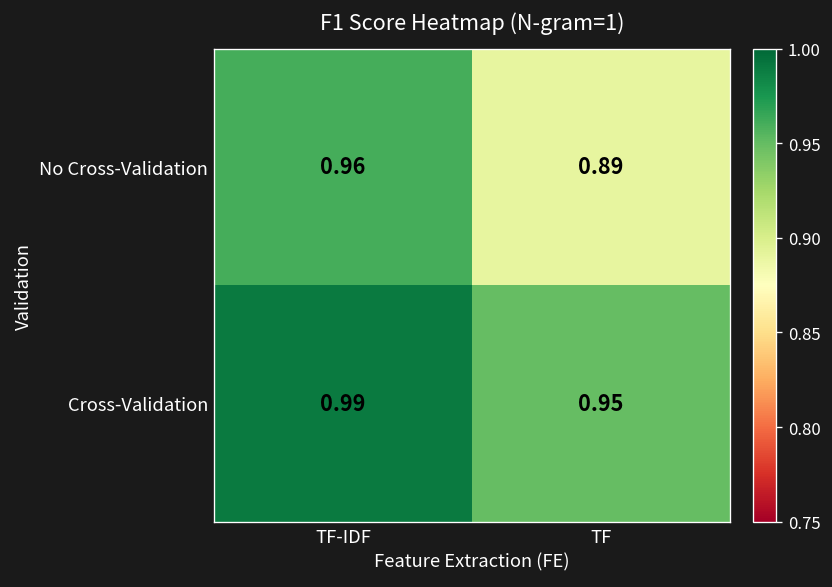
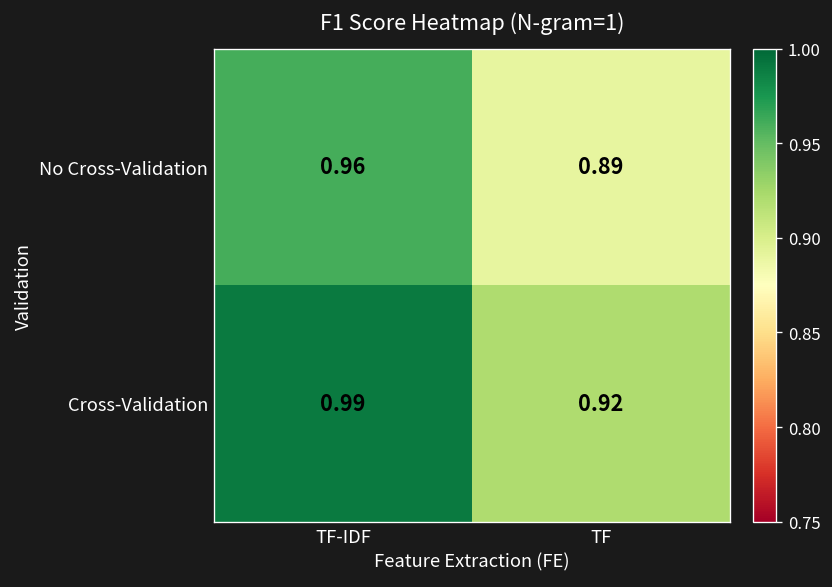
  {
    "No Cross-Validation": {
      "TF-IDF": 0.96,
      "TF": 0.89
    },
    "Cross-Validation": {
      "TF-IDF": 0.99,
-     "TF": 0.95
+     "TF": 0.92
    }
  }
